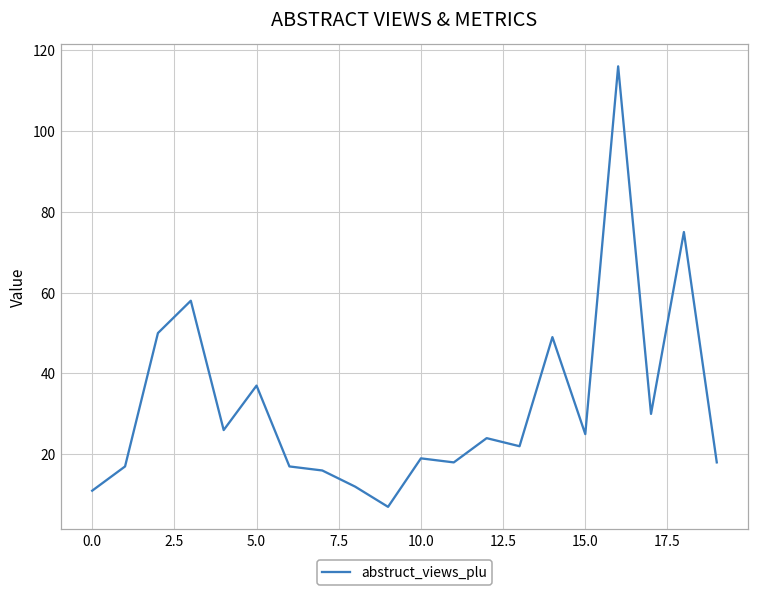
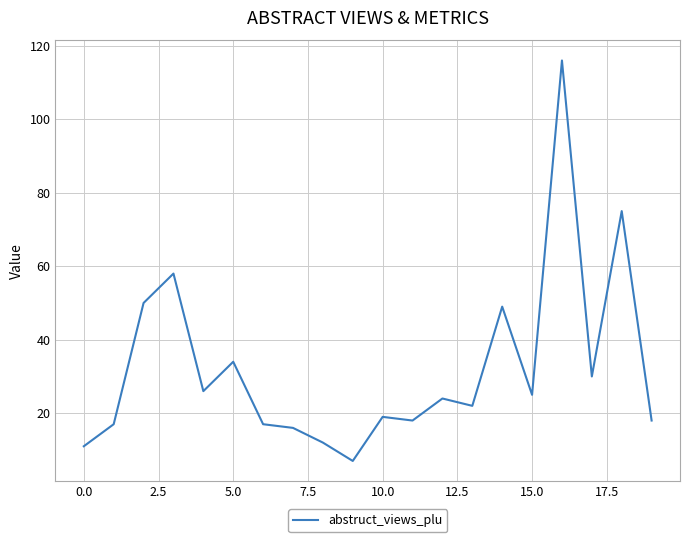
  {
    "0.0": 11,
-   "5.0": 37,
+   "5.0": 34,
    "10.0": 19,
    "15.0": 25
  }
